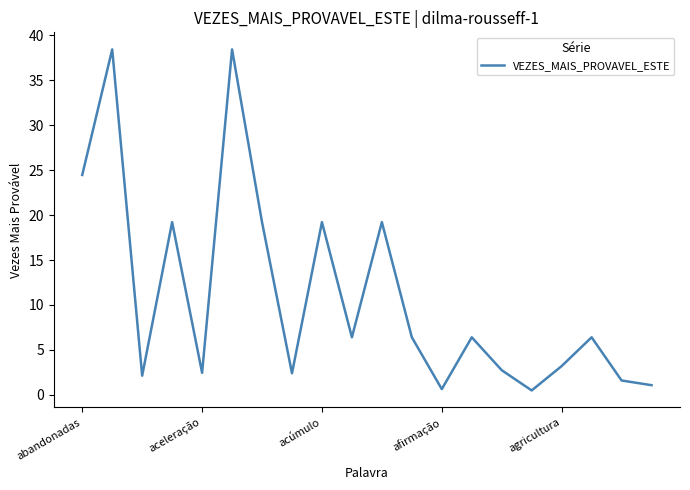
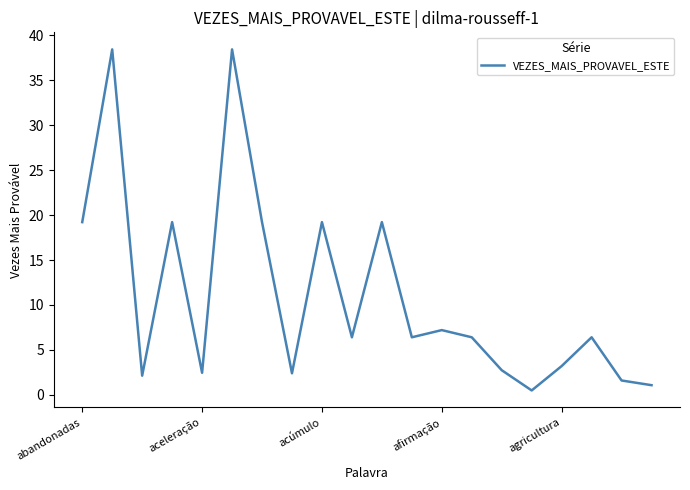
  {
-   "abandonadas": 24,
+   "abandonadas": 19,
    "aceleração": 2,
    "acúmulo": 19,
-   "afirmação": 1,
+   "afirmação": 7,
    "agricultura": 3
  }
